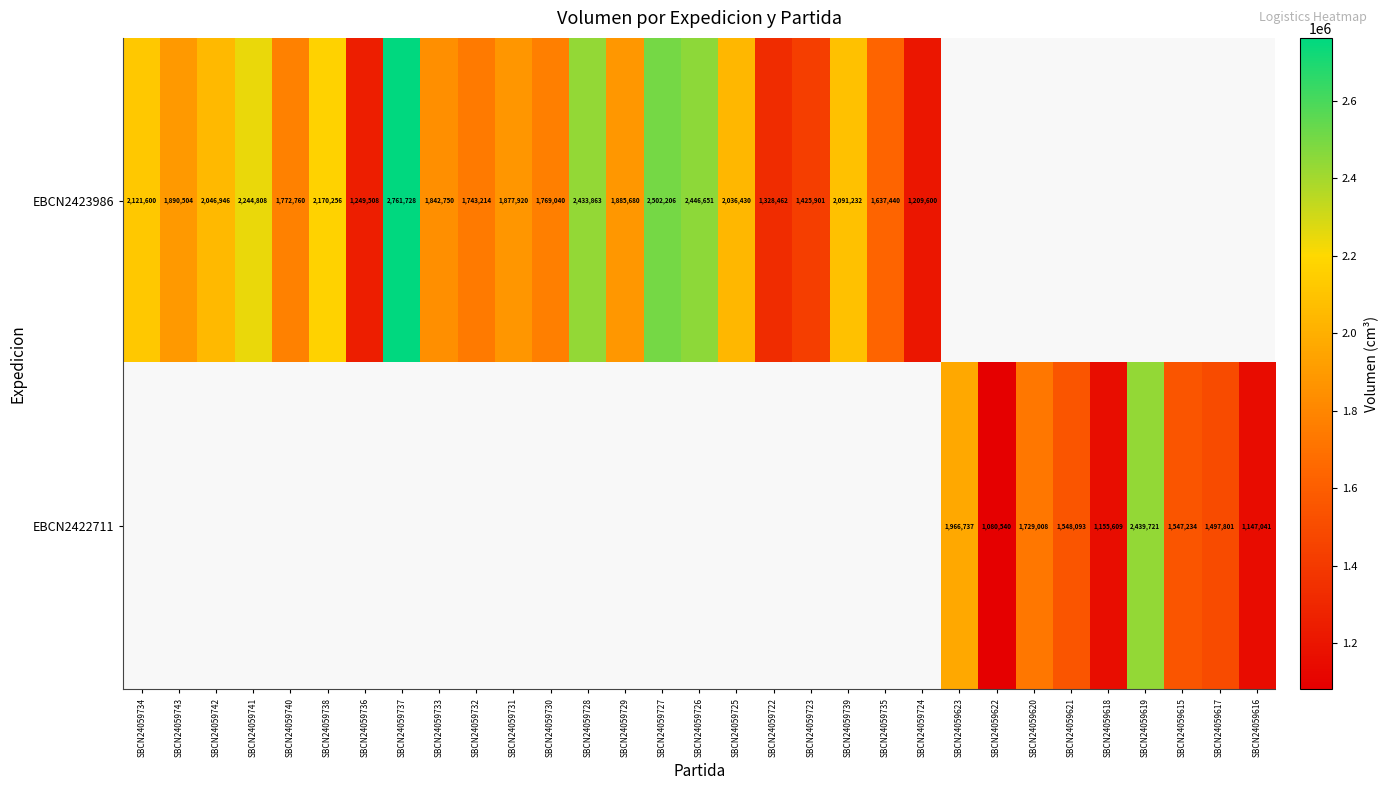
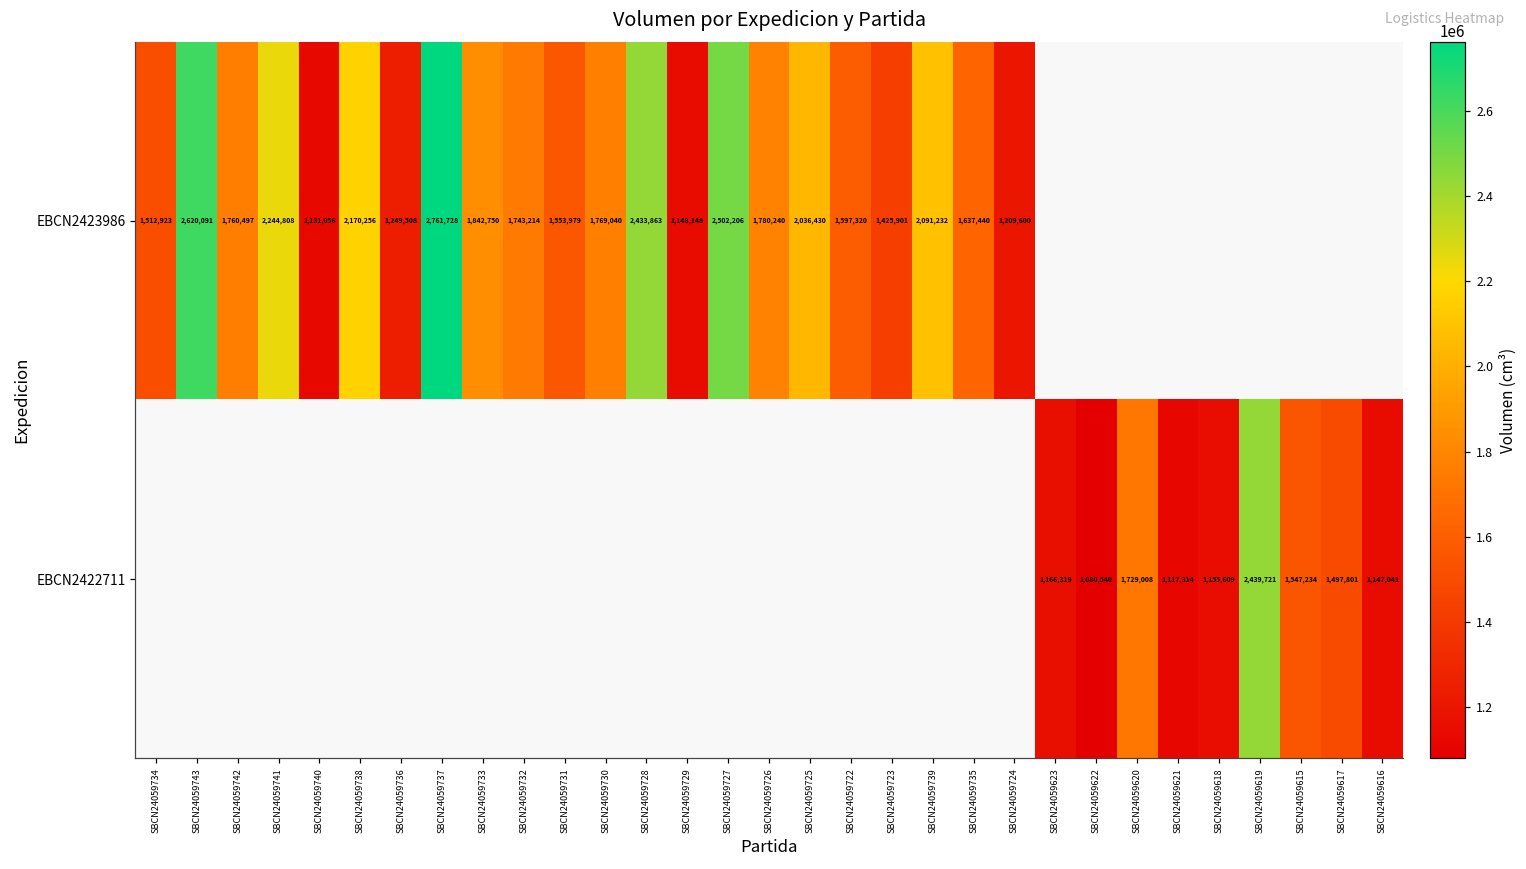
  {
    "EBCN2423986": {
-     "SBCN24059734": "2,121,600",
-     "SBCN24059743": "1,890,504",
-     "SBCN24059742": "2,046,946",
+     "SBCN24059734": "1,512,923",
+     "SBCN24059743": "2,620,091",
+     "SBCN24059742": "1,760,497",
      "SBCN24059741": "2,244,808",
-     "SBCN24059740": "1,772,760",
+     "SBCN24059740": "1,131,056",
      "SBCN24059738": "2,170,256",
      "SBCN24059736": "1,249,508",
      "SBCN24059737": "2,761,728",
      "SBCN24059733": "1,842,750",
      "SBCN24059732": "1,743,214",
-     "SBCN24059731": "1,877,920",
+     "SBCN24059731": "1,553,979",
      "SBCN24059730": "1,769,040",
      "SBCN24059728": "2,433,863",
-     "SBCN24059729": "1,885,680",
+     "SBCN24059729": "1,148,148",
      "SBCN24059727": "2,502,206",
-     "SBCN24059726": "2,446,651",
+     "SBCN24059726": "1,780,240",
      "SBCN24059725": "2,036,430",
-     "SBCN24059722": "1,328,462",
+     "SBCN24059722": "1,597,320",
      "SBCN24059723": "1,425,901",
      "SBCN24059739": "2,091,232",
      "SBCN24059735": "1,637,440",
      "SBCN24059724": "1,209,600"
    },
    "EBCN2422711": {
-     "SBCN24059623": "1,966,737",
+     "SBCN24059623": "1,166,319",
      "SBCN24059622": "1,080,540",
      "SBCN24059620": "1,729,008",
-     "SBCN24059621": "1,548,093",
+     "SBCN24059621": "1,117,314",
      "SBCN24059618": "1,155,609",
      "SBCN24059619": "2,439,721",
      "SBCN24059615": "1,547,234",
      "SBCN24059617": "1,497,801",
      "SBCN24059616": "1,147,041"
    }
  }
